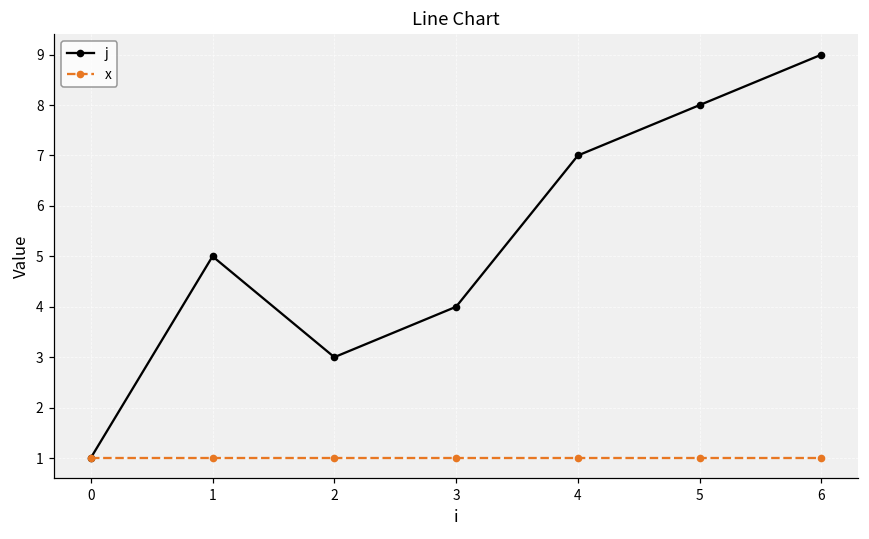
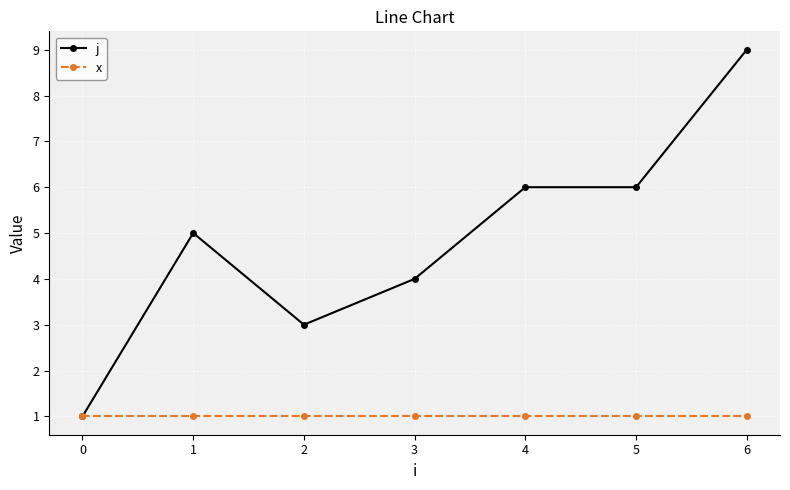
  {
    "j": {
      "1": 5,
      "2": 3,
      "3": 4,
-     "4": 7,
-     "5": 8,
+     "4": 6,
+     "5": 6,
      "6": 9
    },
    "x": {
      "1": 1,
      "2": 1,
      "3": 1,
      "4": 1,
      "5": 1,
      "6": 1
    }
  }
